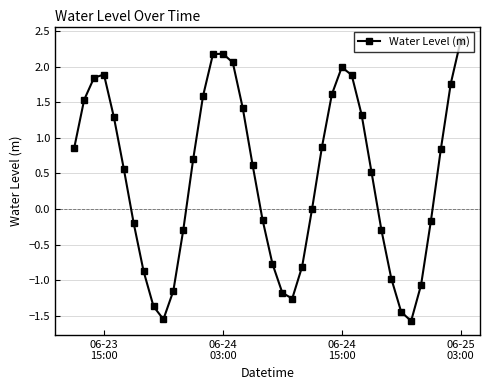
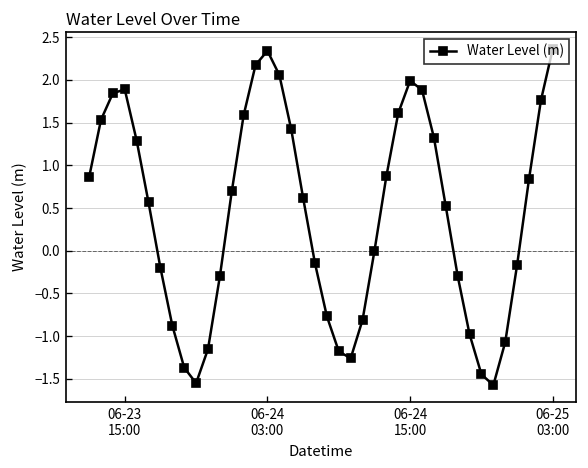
  {
    "06-23 15:00": 1.9,
-   "06-24 03:00": 2.2,
+   "06-24 03:00": 2.3,
    "06-24 15:00": 2.0
  }
